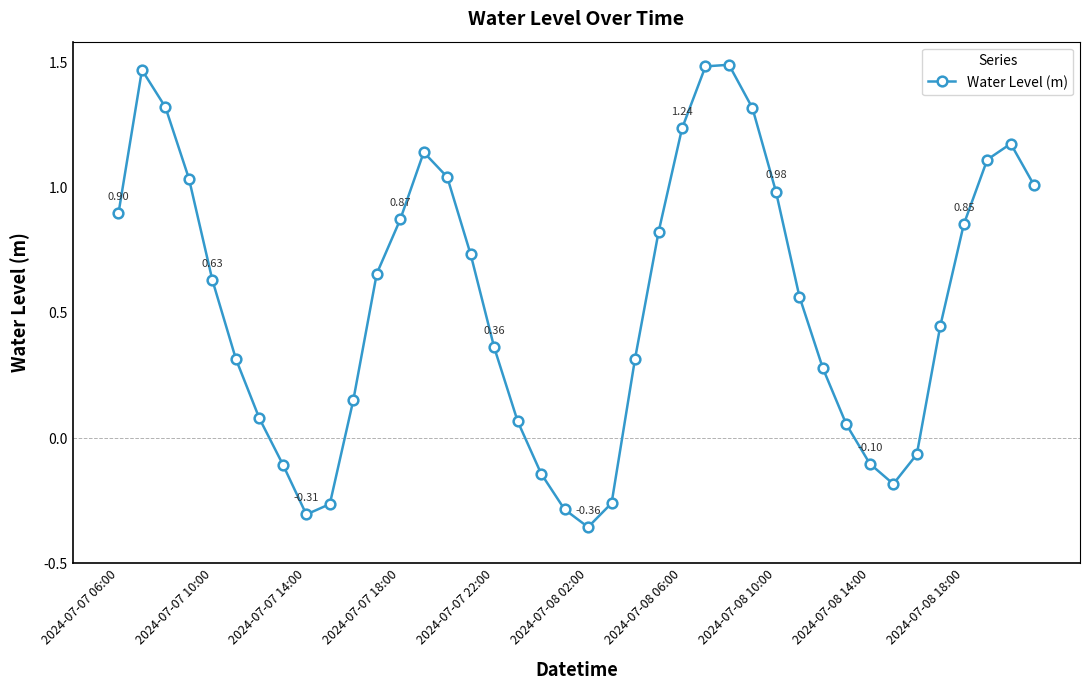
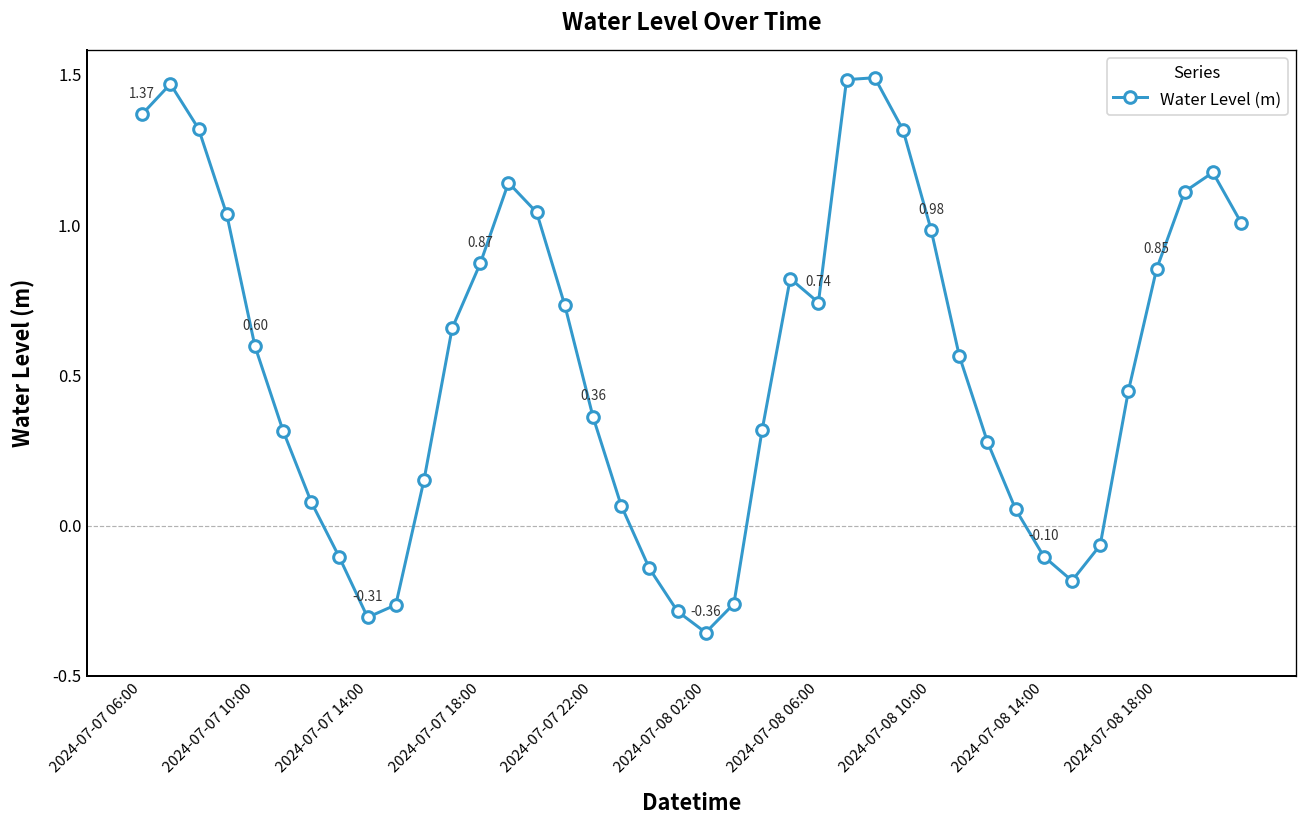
  {
-   "2024-07-07 06:00": 0.90,
-   "2024-07-07 10:00": 0.63,
+   "2024-07-07 06:00": 1.37,
+   "2024-07-07 10:00": 0.60,
    "2024-07-07 14:00": -0.31,
    "2024-07-07 18:00": 0.87,
    "2024-07-07 22:00": 0.36,
    "2024-07-08 02:00": -0.36,
-   "2024-07-08 06:00": 1.24,
+   "2024-07-08 06:00": 0.74,
    "2024-07-08 10:00": 0.98,
    "2024-07-08 14:00": -0.10,
    "2024-07-08 18:00": 0.85
  }
